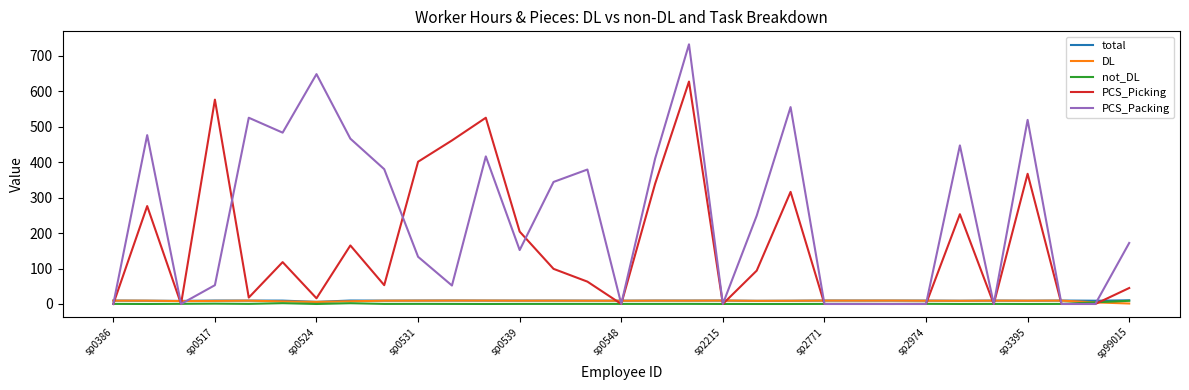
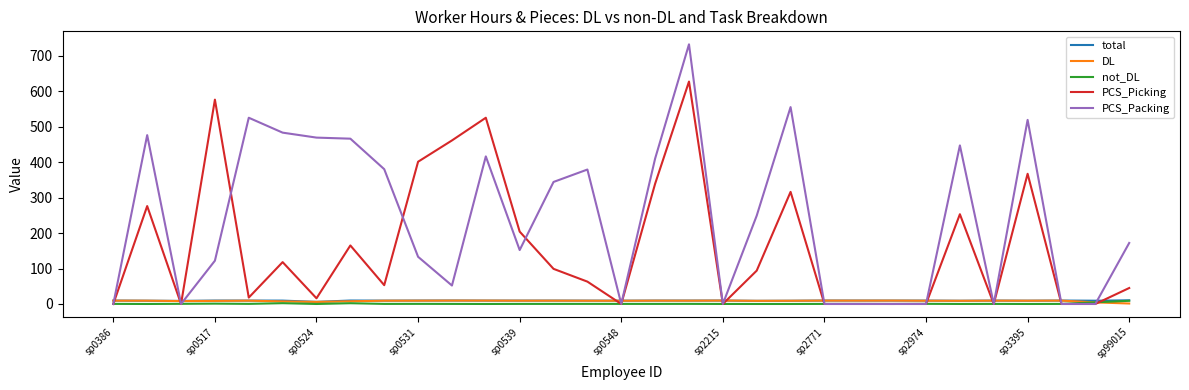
  {
    "DL": {
      "sp99015": 0
    },
    "not_DL": {
      "sp0517": 0,
      "sp0531": 0,
      "sp0539": 0,
      "sp3395": 0
    },
    "PCS_Picking": {
      "sp0517": 580,
      "sp0524": 20,
      "sp0531": 400,
      "sp0539": 200,
      "sp3395": 370,
      "sp99015": 50
    },
    "PCS_Packing": {
-     "sp0517": 50,
-     "sp0524": 650,
+     "sp0517": 120,
+     "sp0524": 470,
      "sp0531": 130,
      "sp0539": 150,
      "sp3395": 520,
      "sp99015": 170
    }
  }
